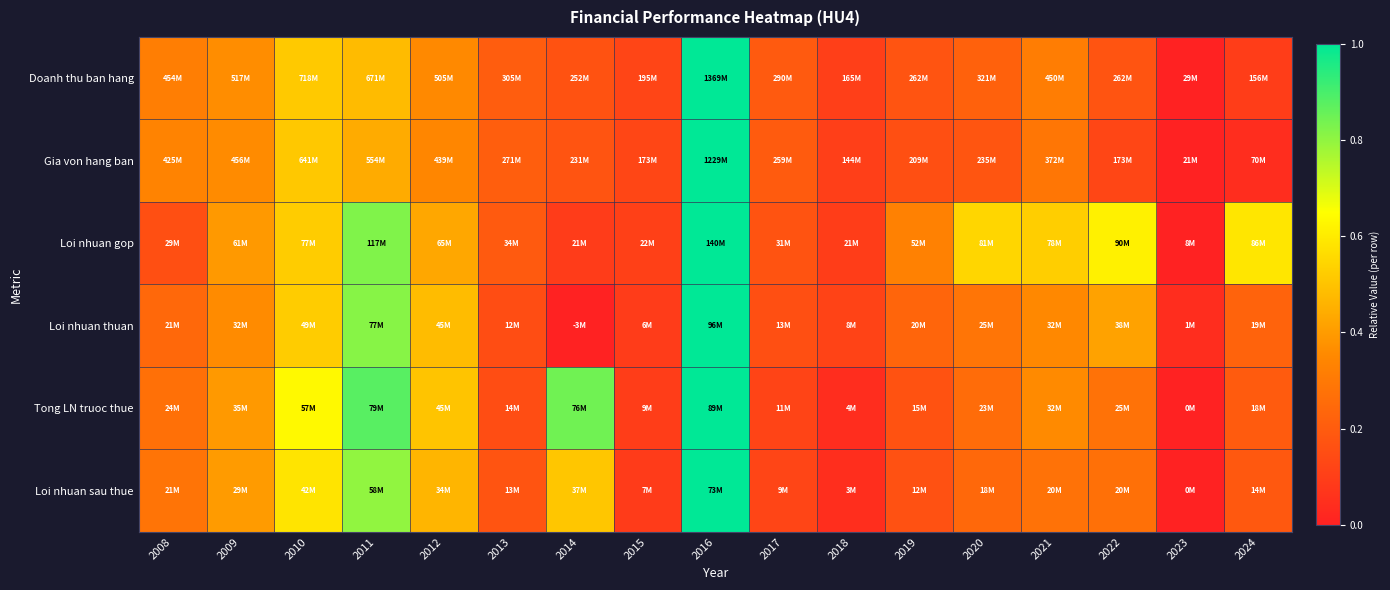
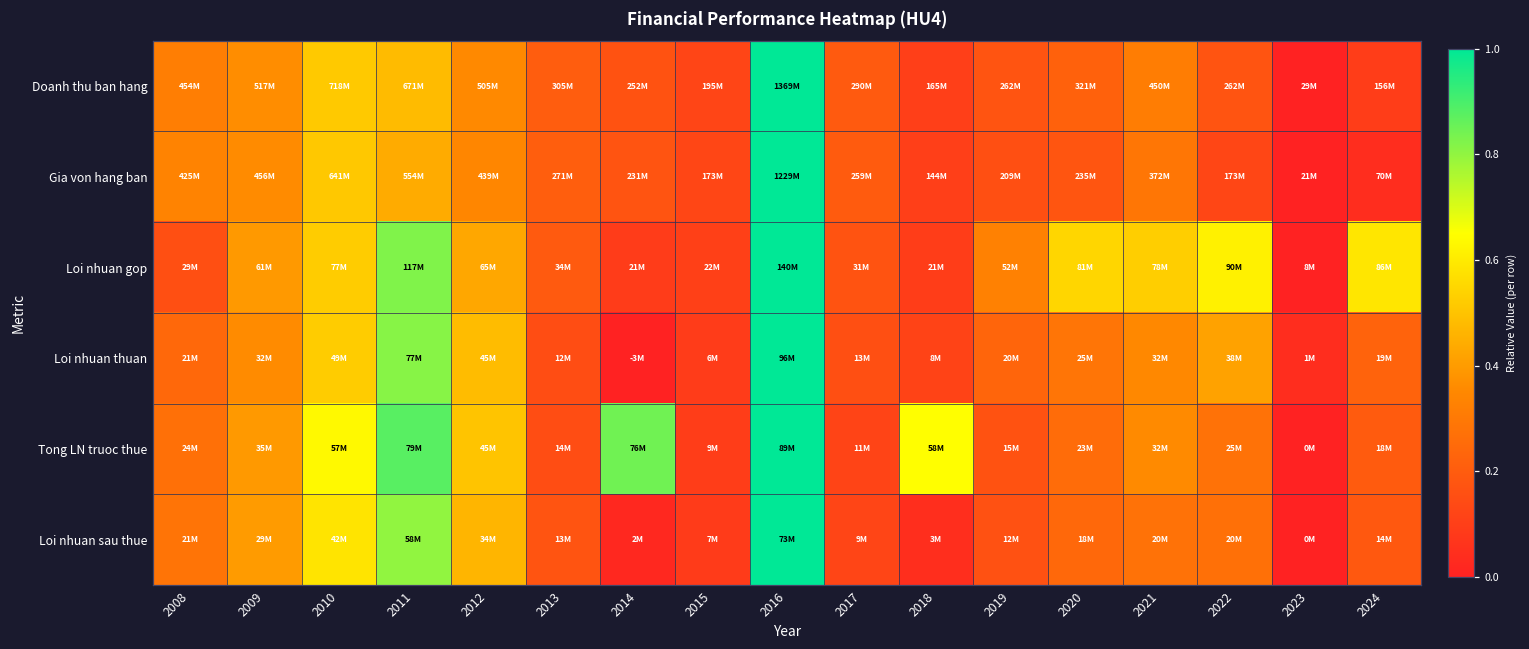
  {
    "Doanh thu ban hang": {
      "2008": "454M",
      "2009": "517M",
      "2010": "718M",
      "2011": "671M",
      "2012": "505M",
      "2013": "305M",
      "2014": "252M",
      "2015": "195M",
      "2016": "1369M",
      "2017": "290M",
      "2018": "165M",
      "2019": "262M",
      "2020": "321M",
      "2021": "450M",
      "2022": "262M",
      "2023": "29M",
      "2024": "156M"
    },
    "Gia von hang ban": {
      "2008": "425M",
      "2009": "456M",
      "2010": "641M",
      "2011": "554M",
      "2012": "439M",
      "2013": "271M",
      "2014": "231M",
      "2015": "173M",
      "2016": "1229M",
      "2017": "259M",
      "2018": "144M",
      "2019": "209M",
      "2020": "235M",
      "2021": "372M",
      "2022": "173M",
      "2023": "21M",
      "2024": "70M"
    },
    "Loi nhuan gop": {
      "2008": "29M",
      "2009": "61M",
      "2010": "77M",
      "2011": "117M",
      "2012": "65M",
      "2013": "34M",
      "2014": "21M",
      "2015": "22M",
      "2016": "140M",
      "2017": "31M",
      "2018": "21M",
      "2019": "52M",
      "2020": "81M",
      "2021": "78M",
      "2022": "90M",
      "2023": "8M",
      "2024": "86M"
    },
    "Loi nhuan thuan": {
      "2008": "21M",
      "2009": "32M",
      "2010": "49M",
      "2011": "77M",
      "2012": "45M",
      "2013": "12M",
      "2014": "-3M",
      "2015": "6M",
      "2016": "96M",
      "2017": "13M",
      "2018": "8M",
      "2019": "20M",
      "2020": "25M",
      "2021": "32M",
      "2022": "38M",
      "2023": "1M",
      "2024": "19M"
    },
    "Tong LN truoc thue": {
      "2008": "24M",
      "2009": "35M",
      "2010": "57M",
      "2011": "79M",
      "2012": "45M",
      "2013": "14M",
      "2014": "76M",
      "2015": "9M",
      "2016": "89M",
      "2017": "11M",
-     "2018": "4M",
+     "2018": "58M",
      "2019": "15M",
      "2020": "23M",
      "2021": "32M",
      "2022": "25M",
      "2023": "0M",
      "2024": "18M"
    },
    "Loi nhuan sau thue": {
      "2008": "21M",
      "2009": "29M",
      "2010": "42M",
      "2011": "58M",
      "2012": "34M",
      "2013": "13M",
-     "2014": "37M",
+     "2014": "2M",
      "2015": "7M",
      "2016": "73M",
      "2017": "9M",
      "2018": "3M",
      "2019": "12M",
      "2020": "18M",
      "2021": "20M",
      "2022": "20M",
      "2023": "0M",
      "2024": "14M"
    }
  }
